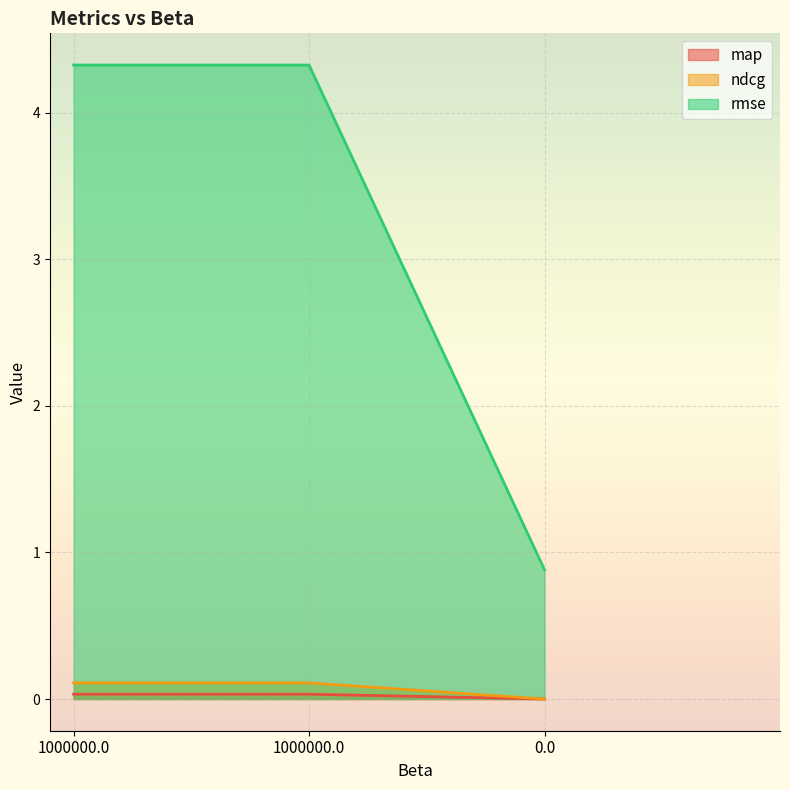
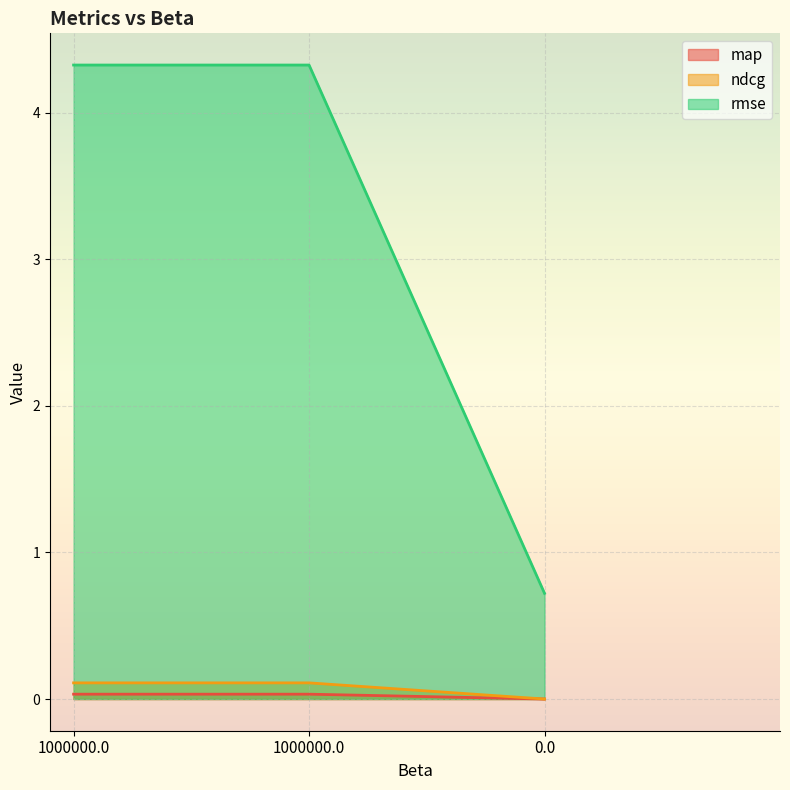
  {
    "rmse": {
-     "0.0": 0.88
+     "0.0": 0.72
    }
  }
